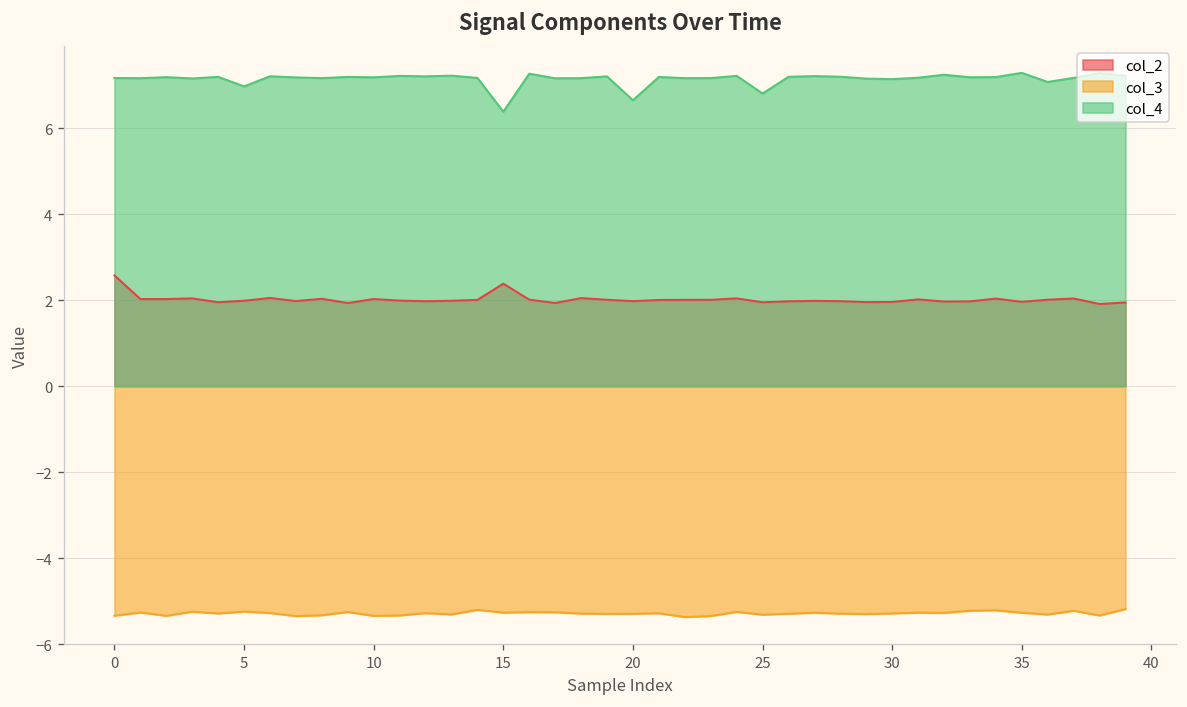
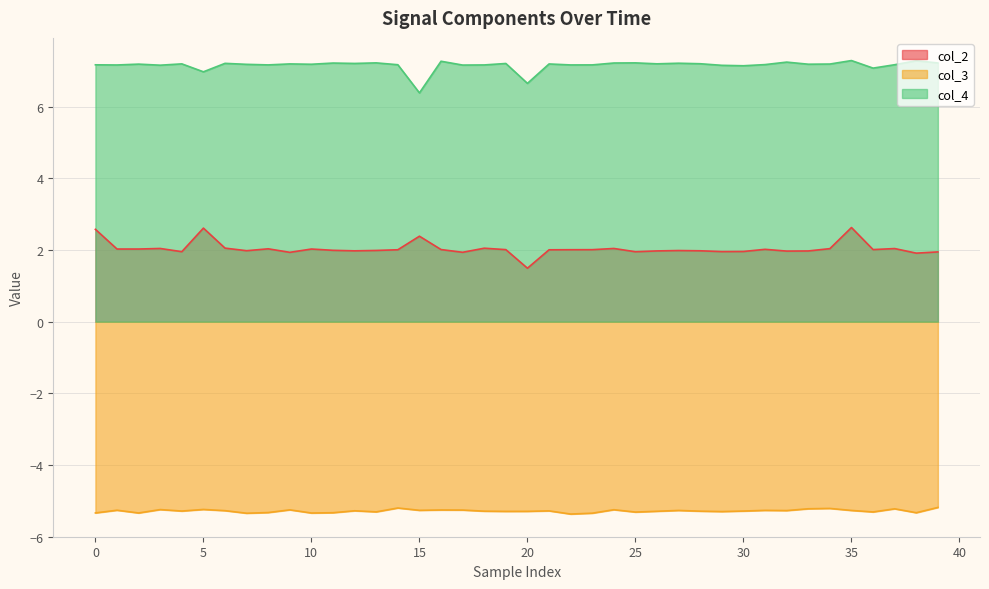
  {
    "col_2": {
      "0": 2.6,
-     "5": 2.0,
+     "5": 2.6,
      "10": 2.0,
      "15": 2.4,
-     "20": 2.0,
+     "20": 1.5,
      "25": 2.0,
      "30": 2.0,
-     "35": 2.0
+     "35": 2.6
    },
    "col_4": {
      "0": 7.2,
      "5": 7.0,
      "10": 7.2,
      "15": 6.4,
      "20": 6.7,
-     "25": 6.8,
+     "25": 7.2,
      "30": 7.1,
      "35": 7.3
    }
  }
